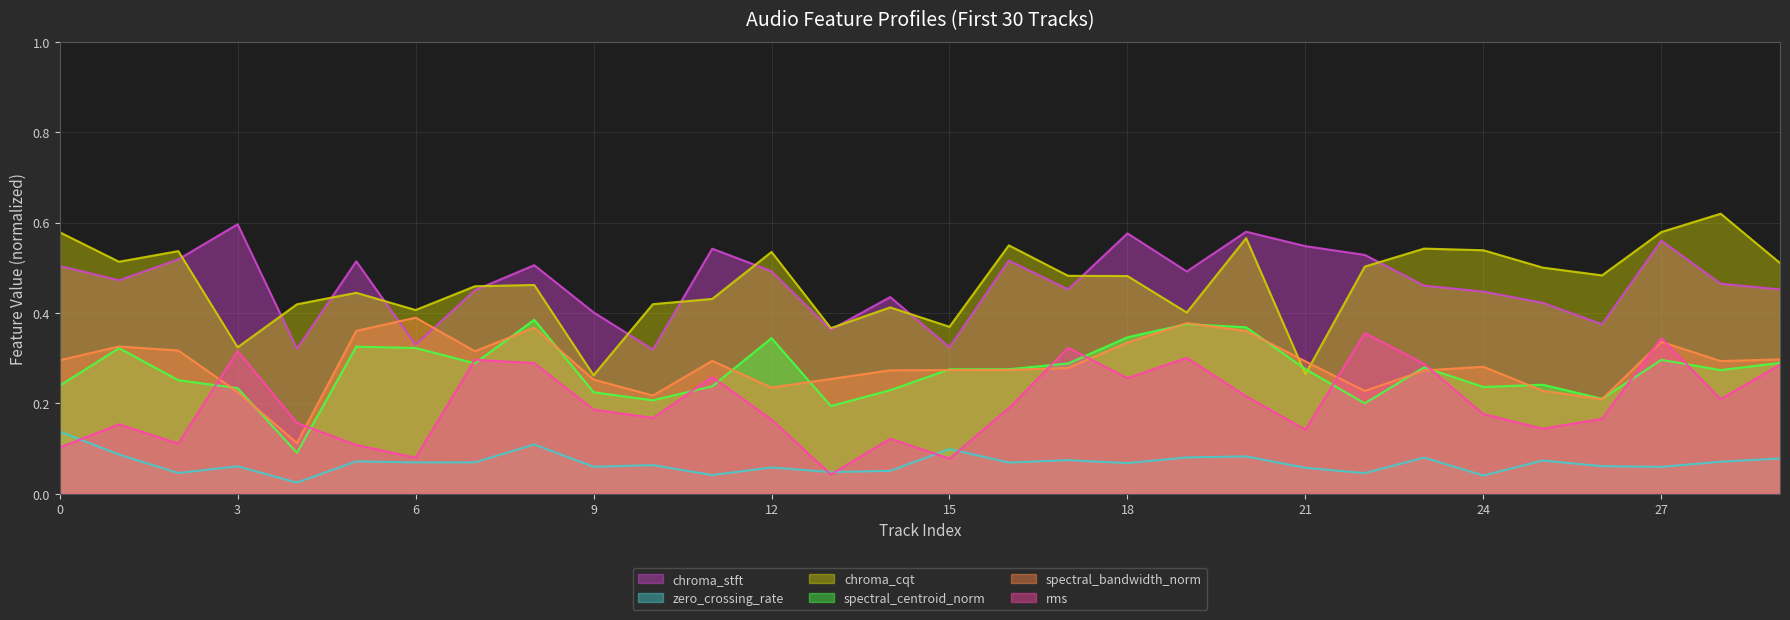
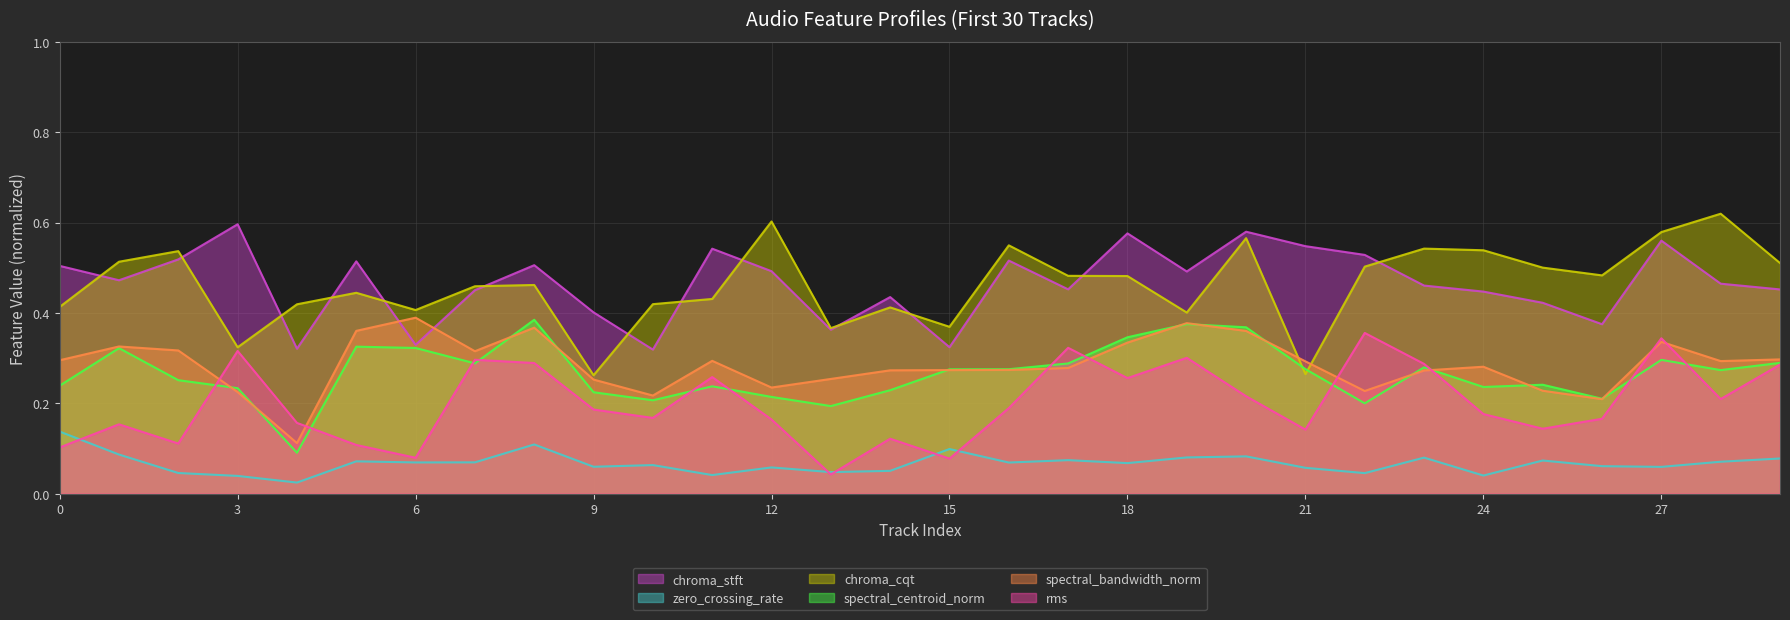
  {
    "zero_crossing_rate": {
      "0": 0.14,
-     "3": 0.06,
+     "3": 0.04,
      "6": 0.07,
      "9": 0.06,
      "12": 0.06,
      "15": 0.10,
      "18": 0.07,
      "21": 0.06,
      "24": 0.04,
      "27": 0.06
    },
    "chroma_cqt": {
-     "0": 0.58,
+     "0": 0.41,
      "3": 0.32,
      "6": 0.41,
      "9": 0.26,
-     "12": 0.53,
+     "12": 0.60,
      "15": 0.37,
      "18": 0.48,
      "21": 0.26,
      "24": 0.54,
      "27": 0.58
    },
    "spectral_centroid_norm": {
      "0": 0.24,
      "3": 0.23,
      "6": 0.32,
      "9": 0.22,
-     "12": 0.34,
+     "12": 0.21,
      "18": 0.35,
      "21": 0.28,
      "24": 0.24,
      "27": 0.30
    },
    "spectral_bandwidth_norm": {
      "0": 0.30,
      "3": 0.22,
      "6": 0.39,
      "9": 0.25,
      "12": 0.23,
      "18": 0.33,
      "21": 0.29,
      "24": 0.28,
      "27": 0.34
    }
  }
